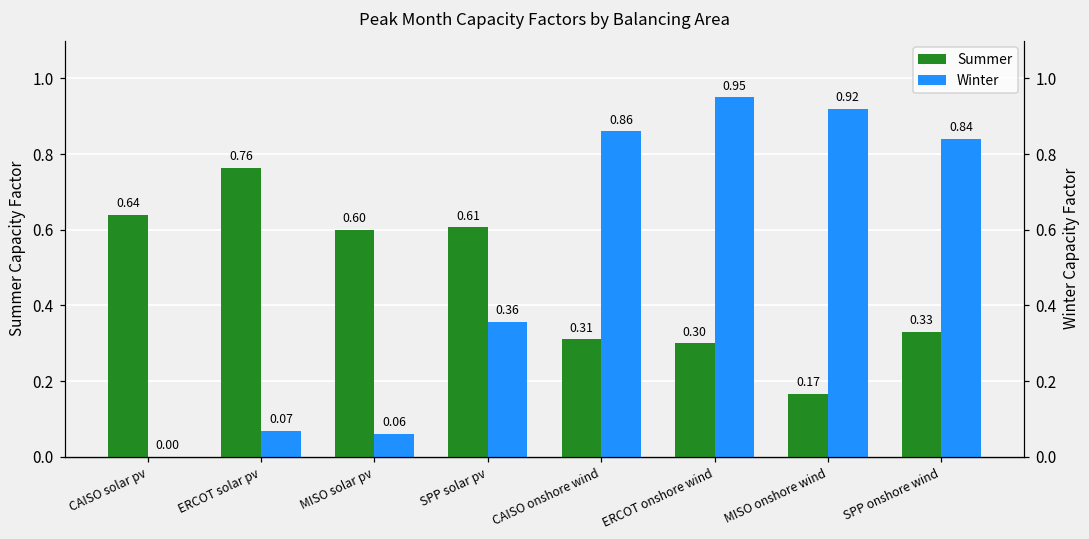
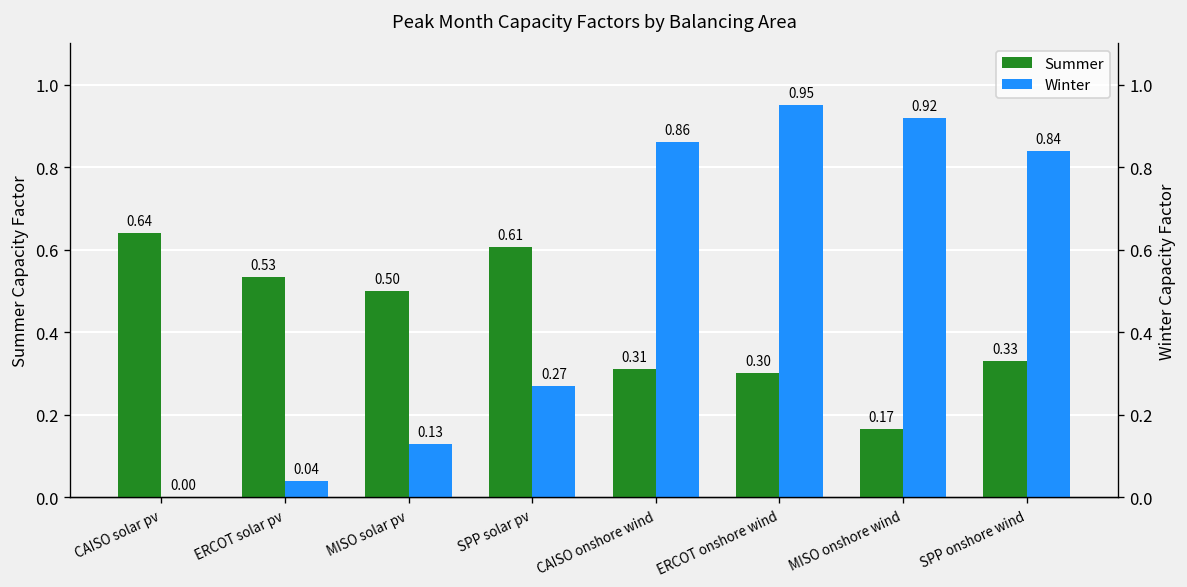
  {
    "Summer": {
      "CAISO solar pv": 0.64,
-     "ERCOT solar pv": 0.76,
-     "MISO solar pv": 0.60,
+     "ERCOT solar pv": 0.53,
+     "MISO solar pv": 0.50,
      "SPP solar pv": 0.61,
      "CAISO onshore wind": 0.31,
      "ERCOT onshore wind": 0.30,
      "MISO onshore wind": 0.17,
      "SPP onshore wind": 0.33
    },
    "Winter": {
      "CAISO solar pv": 0.00,
-     "ERCOT solar pv": 0.07,
-     "MISO solar pv": 0.06,
-     "SPP solar pv": 0.36,
+     "ERCOT solar pv": 0.04,
+     "MISO solar pv": 0.13,
+     "SPP solar pv": 0.27,
      "CAISO onshore wind": 0.86,
      "ERCOT onshore wind": 0.95,
      "MISO onshore wind": 0.92,
      "SPP onshore wind": 0.84
    }
  }
